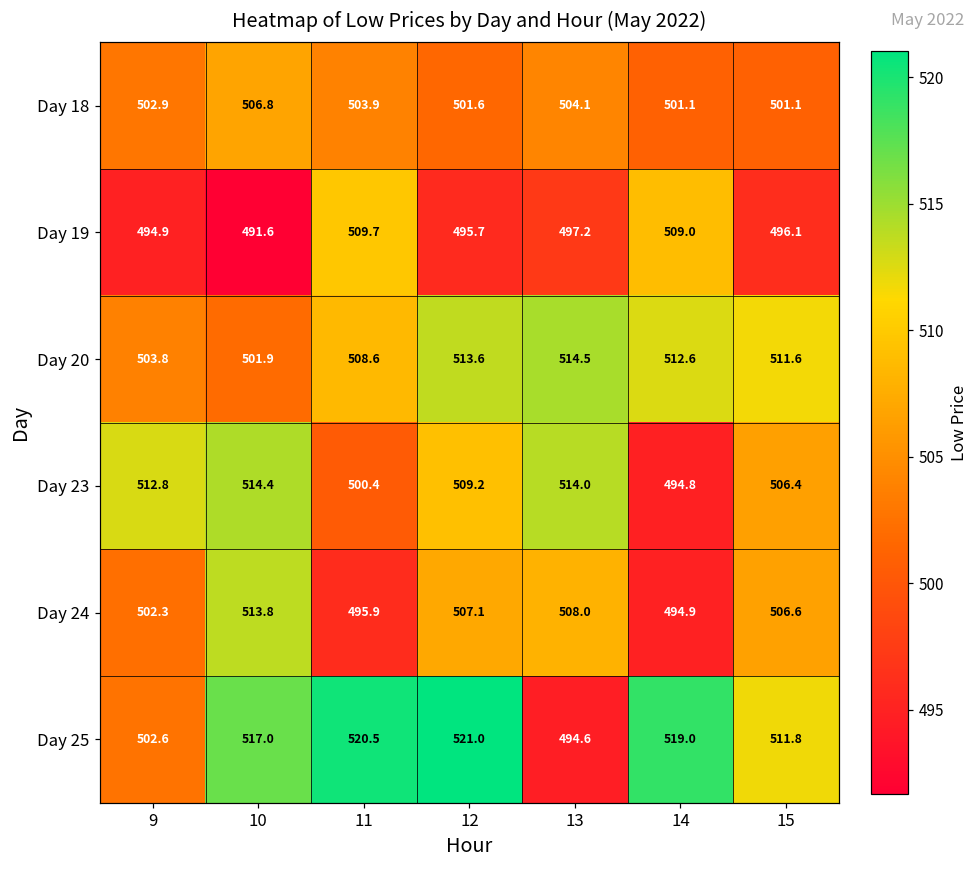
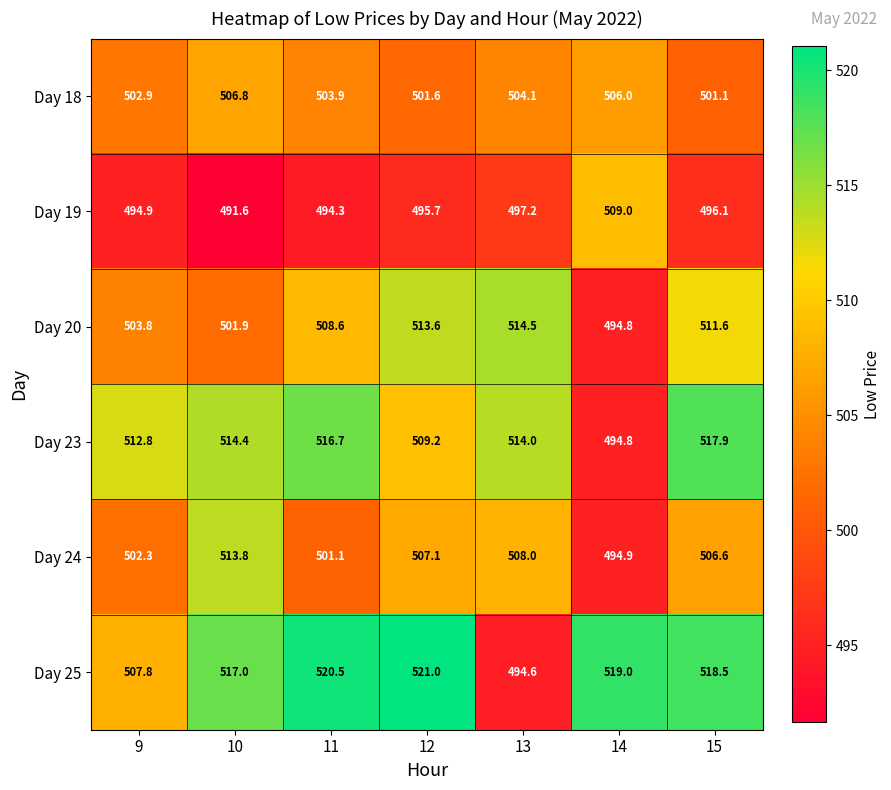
  {
    "Day 18": {
      "9": 502.9,
      "10": 506.8,
      "11": 503.9,
      "12": 501.6,
      "13": 504.1,
-     "14": 501.1,
+     "14": 506.0,
      "15": 501.1
    },
    "Day 19": {
      "9": 494.9,
      "10": 491.6,
-     "11": 509.7,
+     "11": 494.3,
      "12": 495.7,
      "13": 497.2,
      "14": 509.0,
      "15": 496.1
    },
    "Day 20": {
      "9": 503.8,
      "10": 501.9,
      "11": 508.6,
      "12": 513.6,
      "13": 514.5,
-     "14": 512.6,
+     "14": 494.8,
      "15": 511.6
    },
    "Day 23": {
      "9": 512.8,
      "10": 514.4,
-     "11": 500.4,
+     "11": 516.7,
      "12": 509.2,
      "13": 514.0,
      "14": 494.8,
-     "15": 506.4
+     "15": 517.9
    },
    "Day 24": {
      "9": 502.3,
      "10": 513.8,
-     "11": 495.9,
+     "11": 501.1,
      "12": 507.1,
      "13": 508.0,
      "14": 494.9,
      "15": 506.6
    },
    "Day 25": {
-     "9": 502.6,
+     "9": 507.8,
      "10": 517.0,
      "11": 520.5,
      "12": 521.0,
      "13": 494.6,
      "14": 519.0,
-     "15": 511.8
+     "15": 518.5
    }
  }
